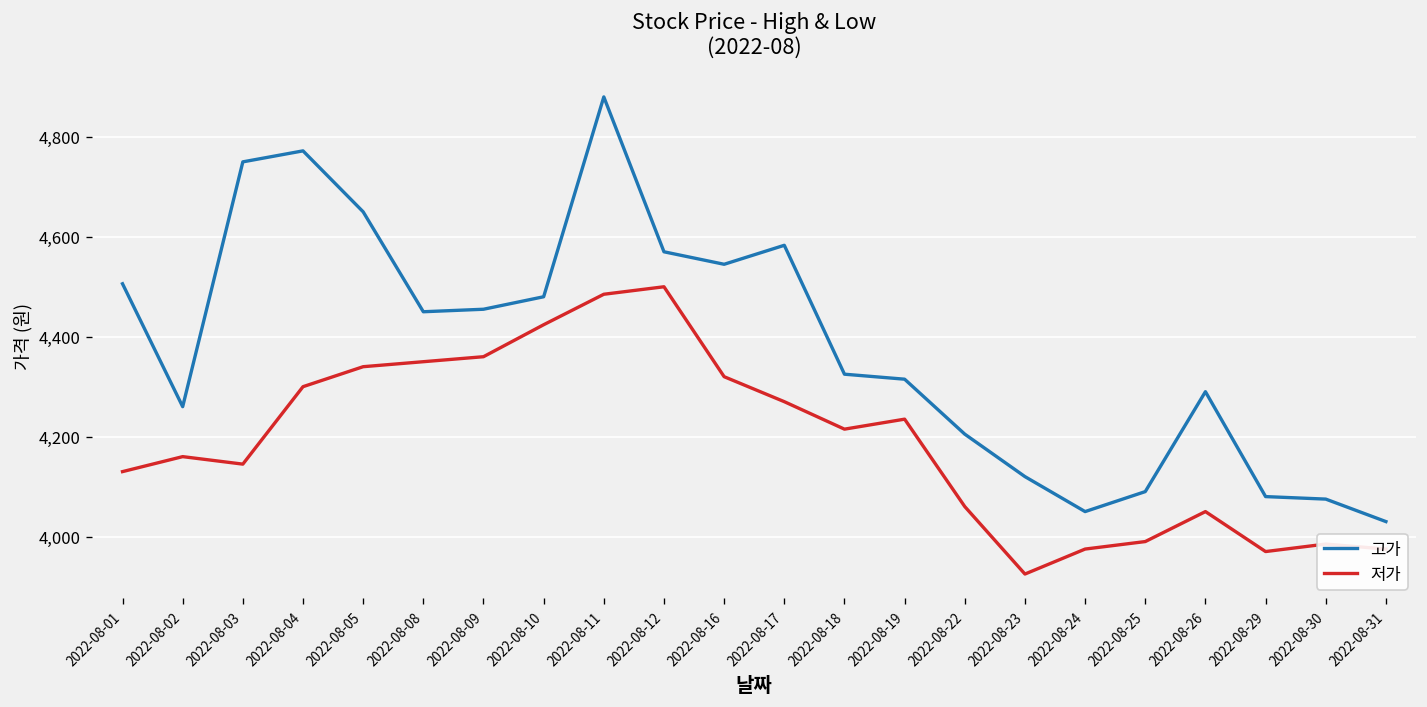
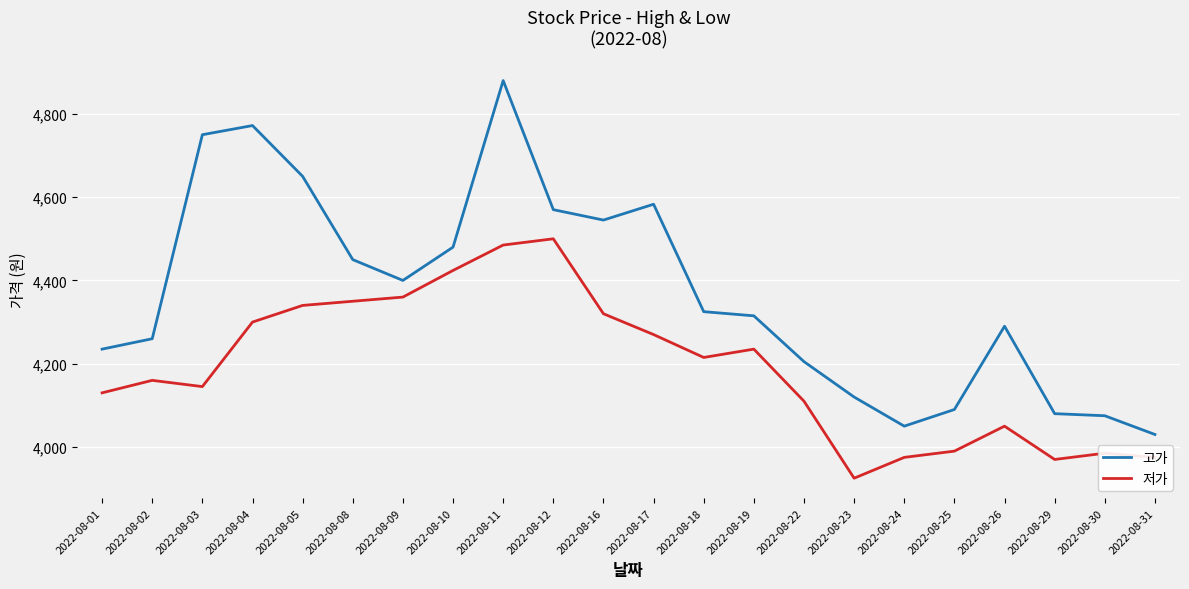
  {
    "고가": {
-     "2022-08-01": "4,510",
+     "2022-08-01": "4,240",
      "2022-08-02": "4,260",
      "2022-08-03": "4,750",
      "2022-08-04": "4,770",
      "2022-08-05": "4,650",
      "2022-08-08": "4,450",
-     "2022-08-09": "4,460",
+     "2022-08-09": "4,400",
      "2022-08-10": "4,480",
      "2022-08-11": "4,880",
      "2022-08-12": "4,570",
      "2022-08-16": "4,550",
      "2022-08-17": "4,580",
      "2022-08-18": "4,330",
      "2022-08-19": "4,320",
      "2022-08-22": "4,210",
      "2022-08-23": "4,120",
      "2022-08-24": "4,050",
      "2022-08-25": "4,090",
      "2022-08-26": "4,290",
      "2022-08-29": "4,080",
      "2022-08-30": "4,080",
      "2022-08-31": "4,030"
    },
    "저가": {
      "2022-08-01": "4,130",
      "2022-08-02": "4,160",
      "2022-08-03": "4,150",
      "2022-08-04": "4,300",
      "2022-08-05": "4,340",
      "2022-08-08": "4,350",
      "2022-08-09": "4,360",
      "2022-08-10": "4,420",
      "2022-08-11": "4,490",
      "2022-08-12": "4,500",
      "2022-08-16": "4,320",
      "2022-08-17": "4,270",
      "2022-08-18": "4,220",
      "2022-08-19": "4,240",
-     "2022-08-22": "4,060",
+     "2022-08-22": "4,110",
      "2022-08-23": "3,930",
      "2022-08-24": "3,980",
      "2022-08-25": "3,990",
      "2022-08-26": "4,050",
      "2022-08-29": "3,970"
    }
  }
